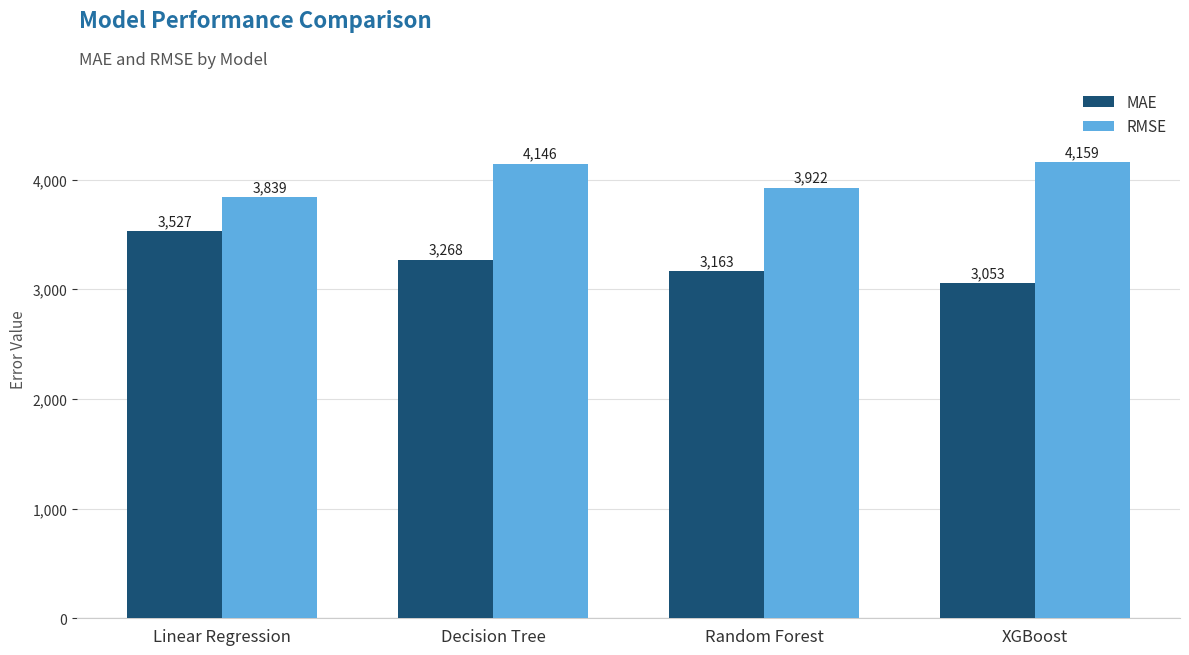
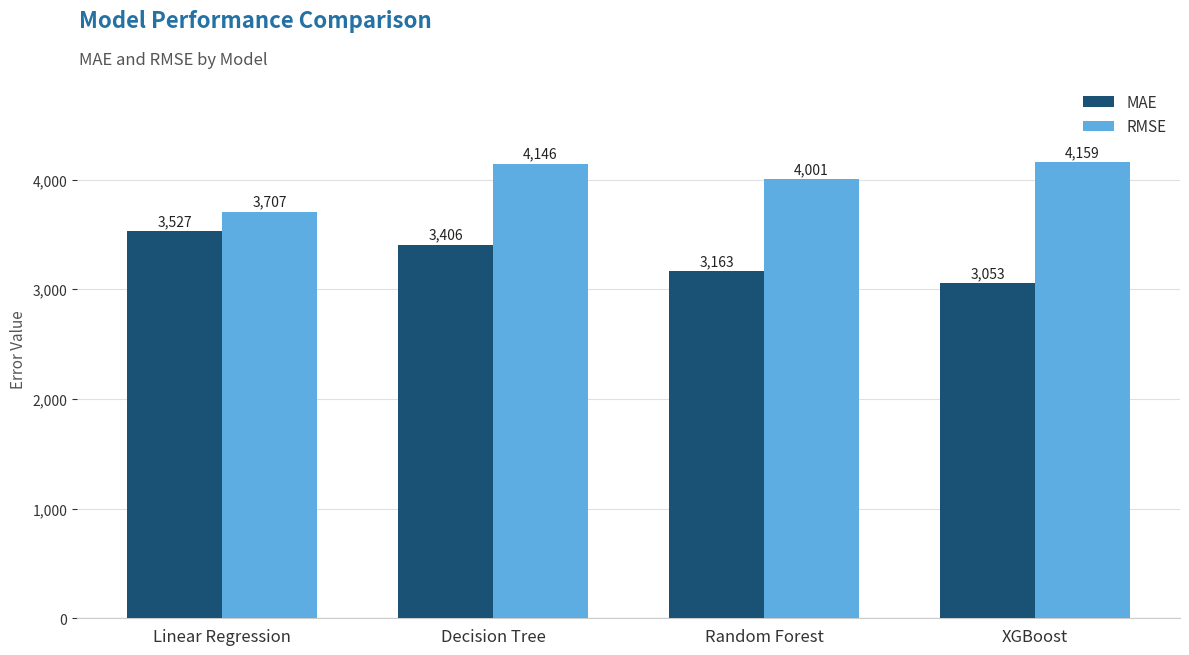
  {
    "MAE": {
      "Linear Regression": "3,527",
-     "Decision Tree": "3,268",
+     "Decision Tree": "3,406",
      "Random Forest": "3,163",
      "XGBoost": "3,053"
    },
    "RMSE": {
-     "Linear Regression": "3,839",
+     "Linear Regression": "3,707",
      "Decision Tree": "4,146",
-     "Random Forest": "3,922",
+     "Random Forest": "4,001",
      "XGBoost": "4,159"
    }
  }
